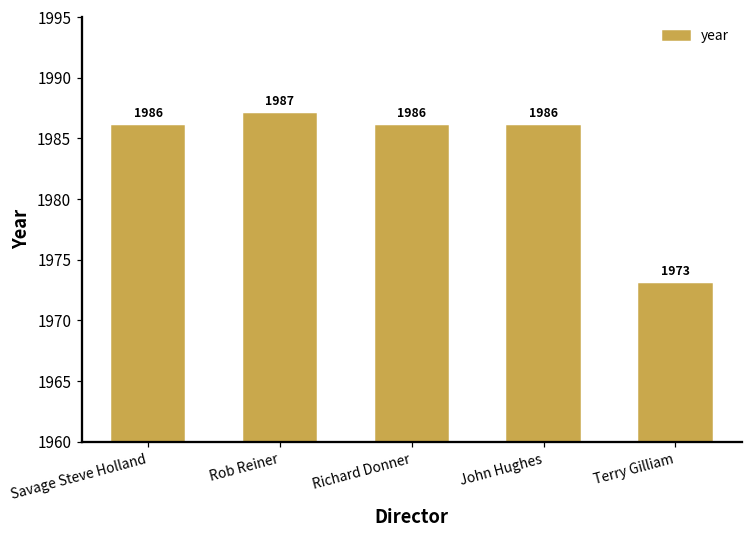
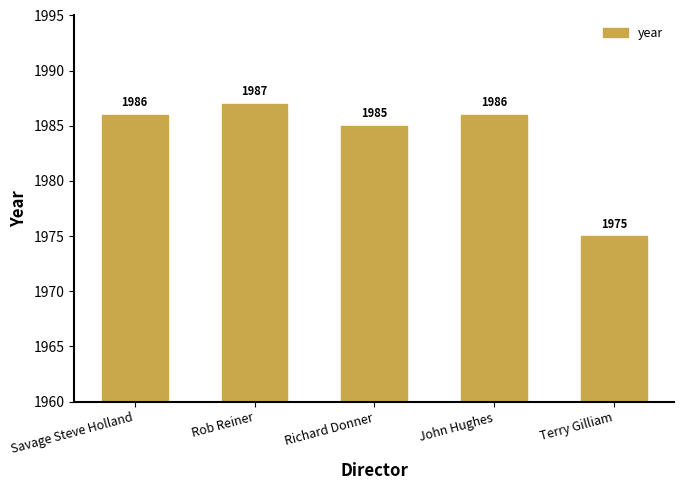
  {
    "Savage Steve Holland": 1986,
    "Rob Reiner": 1987,
-   "Richard Donner": 1986,
+   "Richard Donner": 1985,
    "John Hughes": 1986,
-   "Terry Gilliam": 1973
+   "Terry Gilliam": 1975
  }
